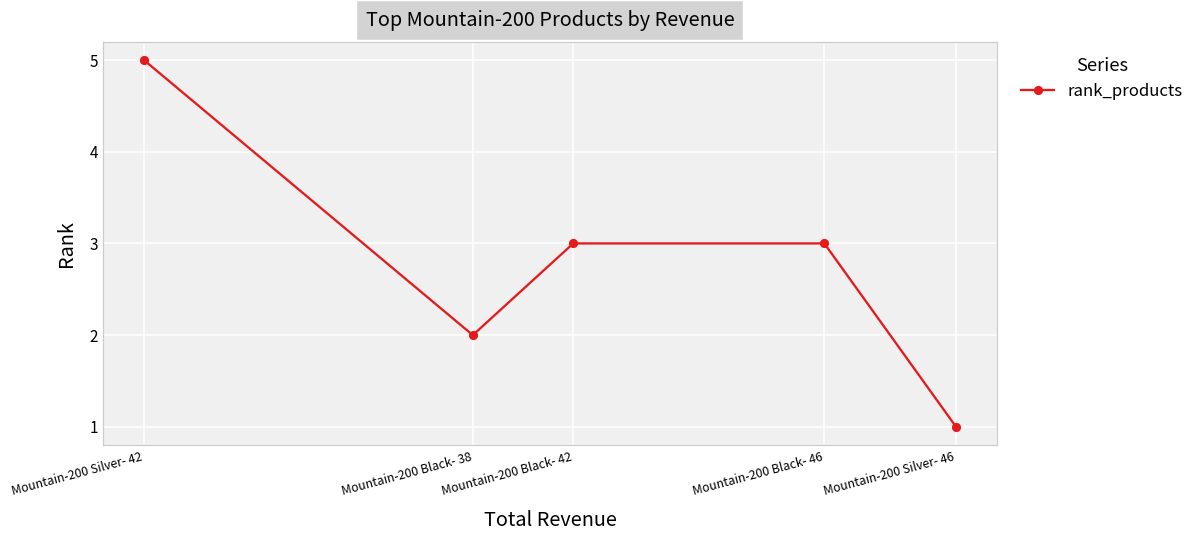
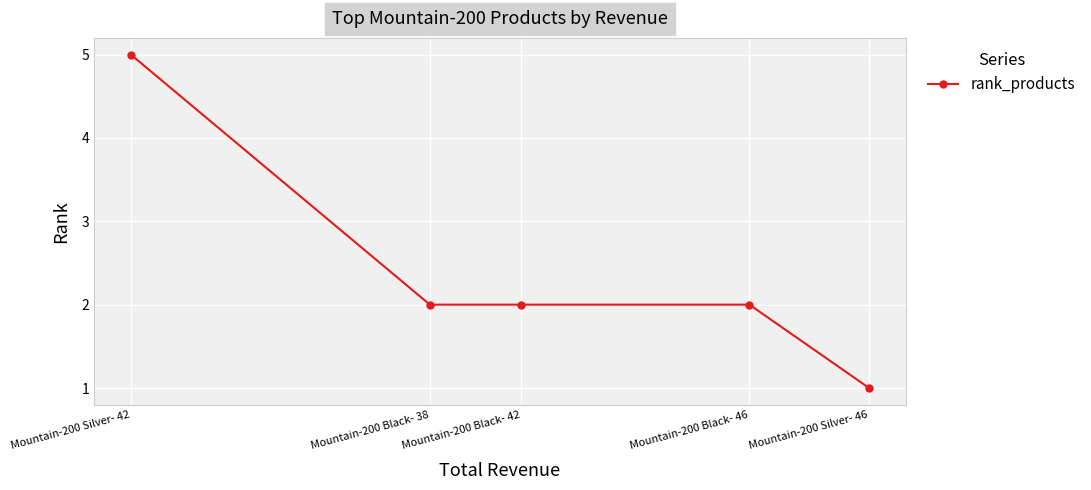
  {
    "Mountain-200 Silver- 42": 5,
    "Mountain-200 Black- 38": 2,
-   "Mountain-200 Black- 42": 3,
-   "Mountain-200 Black- 46": 3,
+   "Mountain-200 Black- 42": 2,
+   "Mountain-200 Black- 46": 2,
    "Mountain-200 Silver- 46": 1
  }
